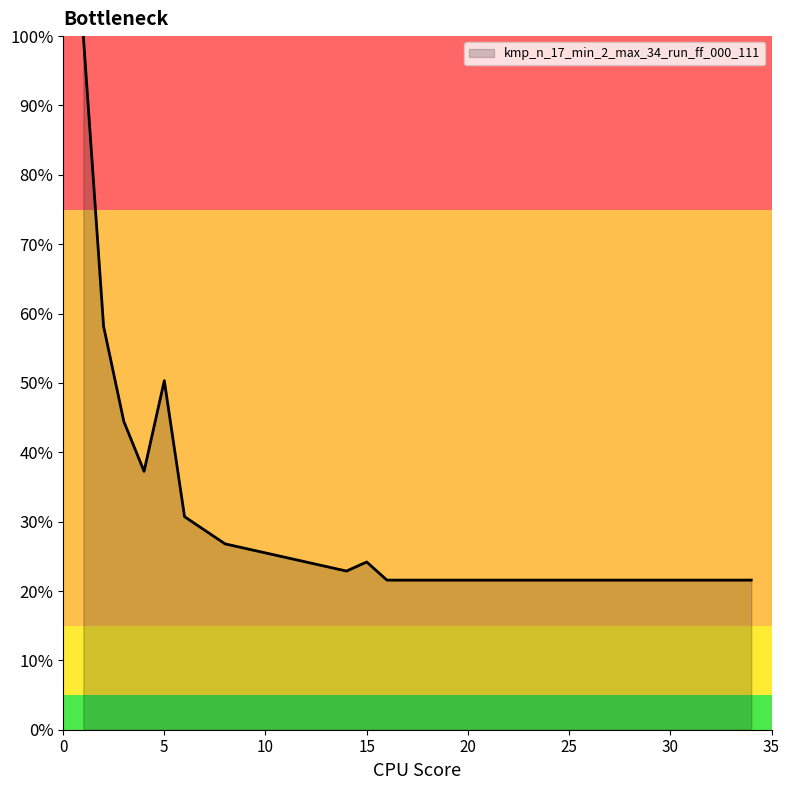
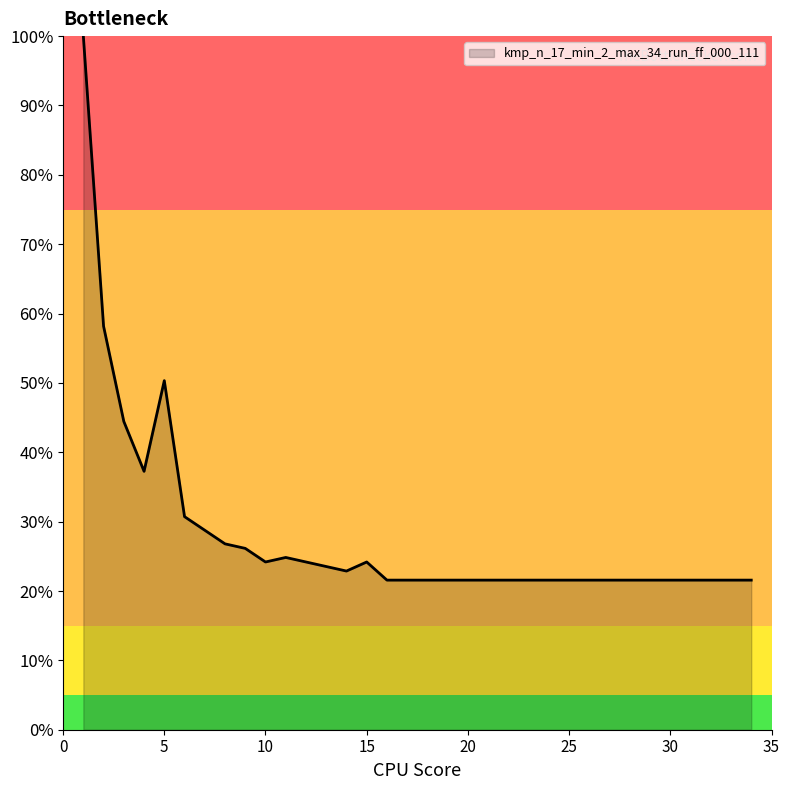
  {
    "5": "50%",
-   "10": "25%",
+   "10": "24%",
    "15": "24%",
    "20": "22%",
    "25": "22%",
    "30": "22%"
  }
